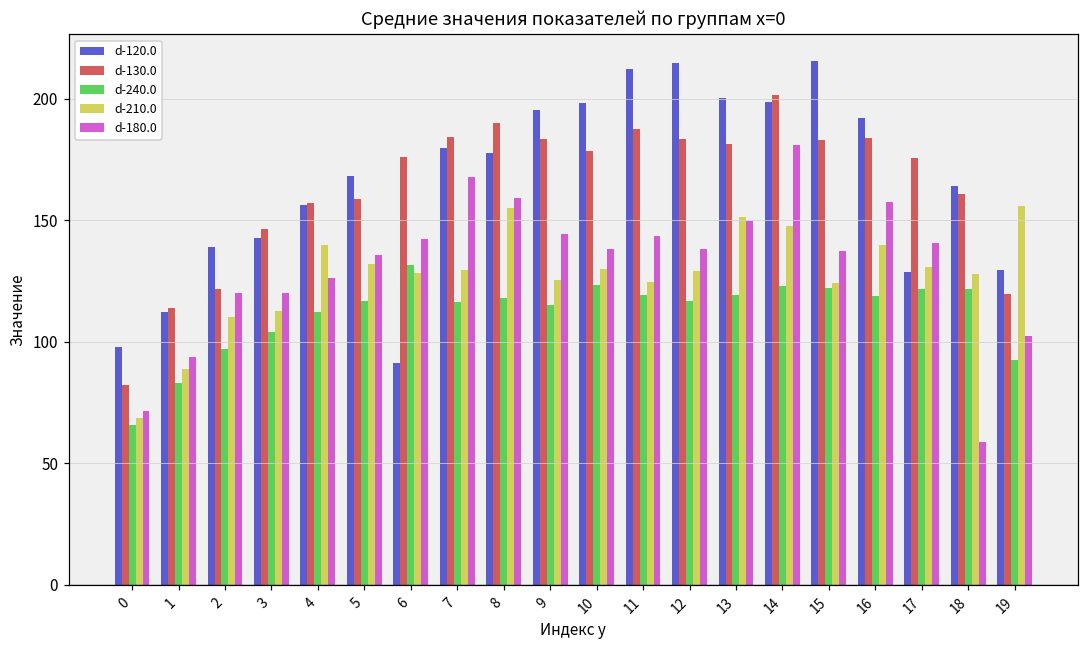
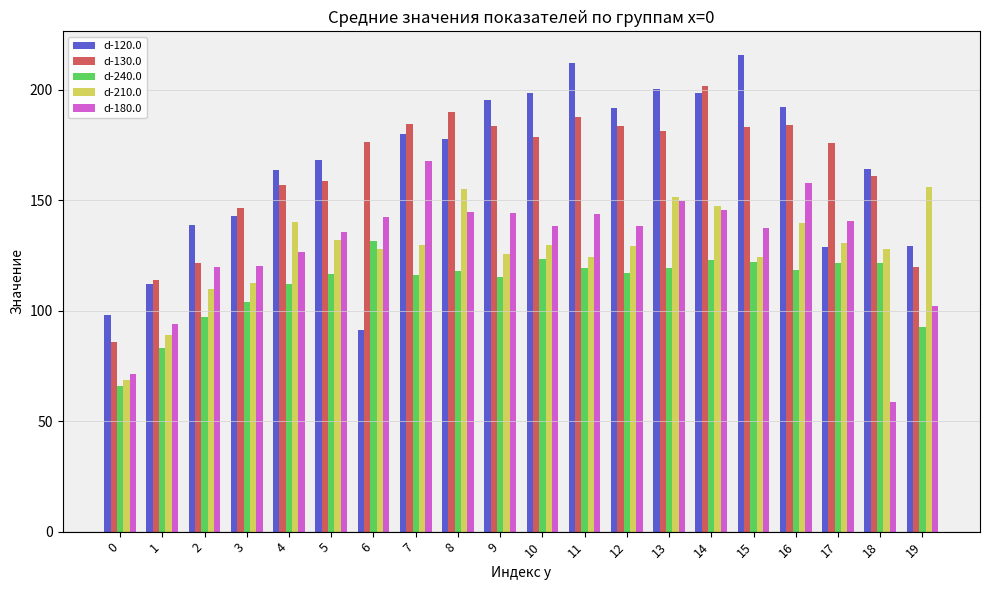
  {
    "d-120.0": {
      "0": 98,
      "1": 112,
      "2": 139,
      "3": 143,
-     "4": 156,
+     "4": 164,
      "5": 168,
      "6": 91,
      "7": 180,
      "8": 178,
      "9": 195,
      "10": 198,
      "11": 212,
-     "12": 215,
+     "12": 192,
      "13": 200,
      "14": 199,
      "15": 216,
      "16": 192,
      "17": 129,
      "18": 164,
      "19": 129
    },
    "d-130.0": {
-     "0": 82,
+     "0": 86,
      "1": 114,
      "2": 122,
      "3": 147,
      "4": 157,
      "5": 159,
      "6": 176,
      "7": 184,
      "8": 190,
      "9": 183,
      "10": 179,
      "11": 188,
      "12": 183,
      "13": 181,
      "14": 202,
      "15": 183,
      "16": 184,
      "17": 176,
      "18": 161,
      "19": 120
    },
    "d-240.0": {
      "0": 66,
      "1": 83,
      "2": 97,
      "3": 104,
      "4": 112,
      "5": 117,
      "6": 132,
      "7": 116,
      "8": 118,
      "9": 115,
      "10": 123,
      "11": 119,
      "12": 117,
      "13": 119,
      "14": 123,
      "15": 122,
      "16": 119,
      "17": 122,
      "18": 122,
      "19": 93
    },
    "d-210.0": {
      "0": 69,
      "1": 89,
      "2": 110,
      "3": 112,
      "4": 140,
      "5": 132,
      "6": 128,
      "7": 130,
      "8": 155,
      "9": 125,
      "10": 130,
      "11": 124,
      "12": 129,
      "13": 151,
      "14": 147,
      "15": 124,
      "16": 140,
      "17": 131,
      "18": 128,
      "19": 156
    },
    "d-180.0": {
      "0": 71,
      "1": 94,
      "2": 120,
      "3": 120,
      "4": 126,
      "5": 136,
      "6": 142,
      "7": 168,
-     "8": 159,
+     "8": 145,
      "9": 144,
      "10": 138,
      "11": 144,
      "12": 138,
      "13": 150,
-     "14": 181,
+     "14": 146,
      "15": 138,
      "16": 158,
      "17": 141,
      "18": 59,
      "19": 102
    }
  }
